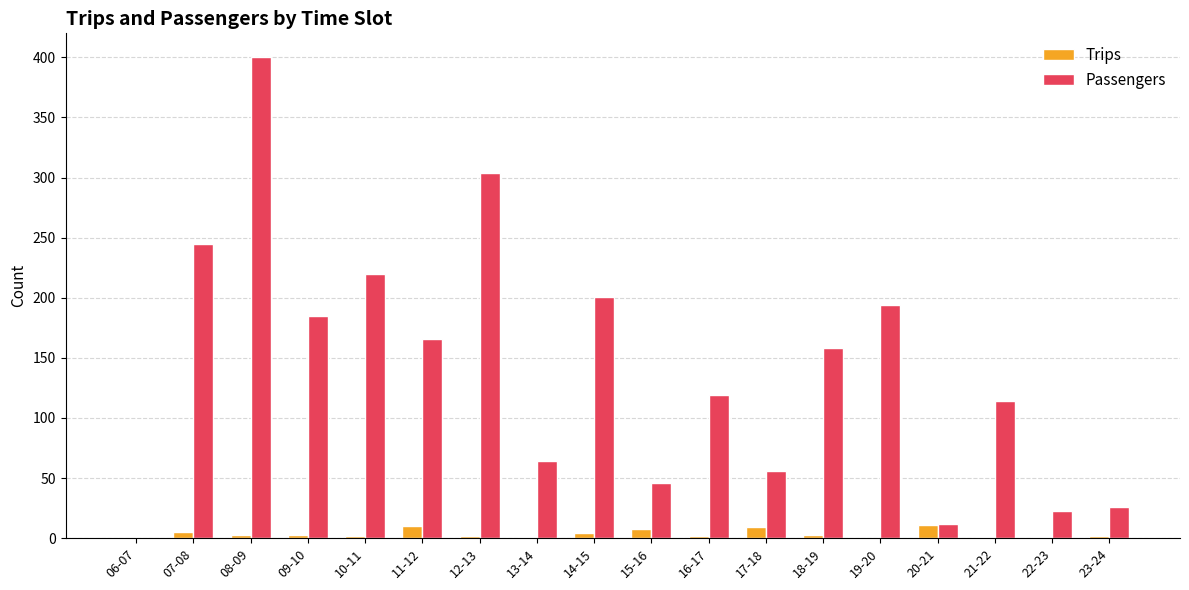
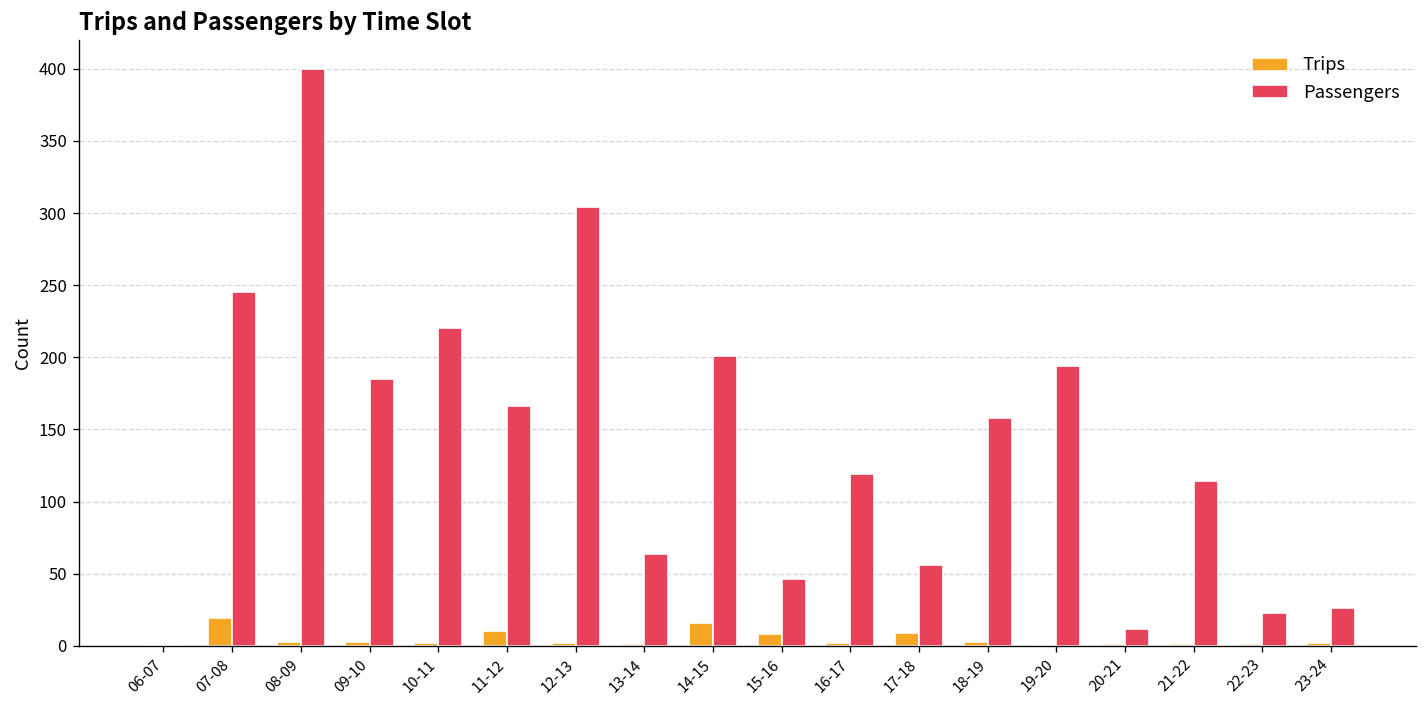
  {
    "Trips": {
      "06-07": 0,
-     "07-08": 5,
+     "07-08": 19,
      "08-09": 3,
      "09-10": 3,
      "11-12": 10,
-     "14-15": 4,
+     "14-15": 16,
      "15-16": 8,
      "17-18": 9,
      "18-19": 3,
      "19-20": 0,
-     "20-21": 11
+     "20-21": 1
    },
    "Passengers": {
      "06-07": 0,
      "07-08": 245,
      "08-09": 400,
      "09-10": 185,
      "10-11": 220,
      "11-12": 166,
      "12-13": 304,
      "13-14": 64,
      "14-15": 201,
      "15-16": 46,
      "16-17": 119,
      "17-18": 56,
      "18-19": 158,
      "19-20": 194,
      "20-21": 12,
      "21-22": 114,
      "22-23": 23,
      "23-24": 26
    }
  }
